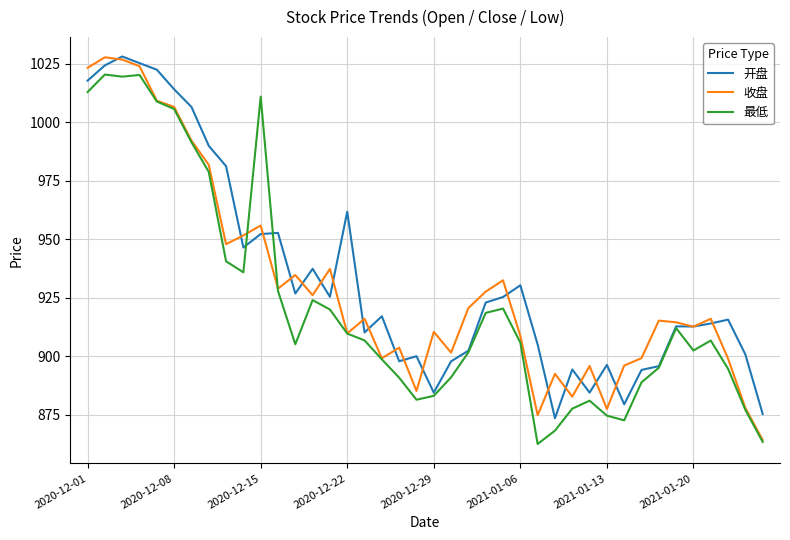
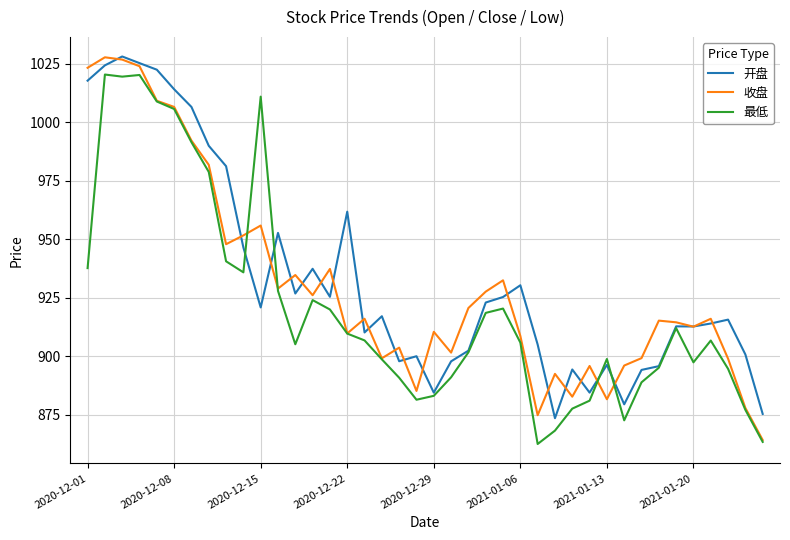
  {
    "开盘": {
      "2020-12-01": 1018,
      "2020-12-08": 1014,
-     "2020-12-15": 952,
+     "2020-12-15": 921,
      "2020-12-22": 962,
      "2020-12-29": 884,
      "2021-01-06": 930,
      "2021-01-13": 896
    },
    "收盘": {
      "2020-12-01": 1023,
      "2020-12-15": 956,
      "2020-12-29": 910,
      "2021-01-06": 909,
-     "2021-01-13": 877
+     "2021-01-13": 882
    },
    "最低": {
-     "2020-12-01": 1013,
+     "2020-12-01": 938,
      "2020-12-15": 1011,
      "2020-12-29": 883,
      "2021-01-06": 906,
-     "2021-01-13": 875,
-     "2021-01-20": 902
+     "2021-01-13": 899,
+     "2021-01-20": 897
    }
  }
